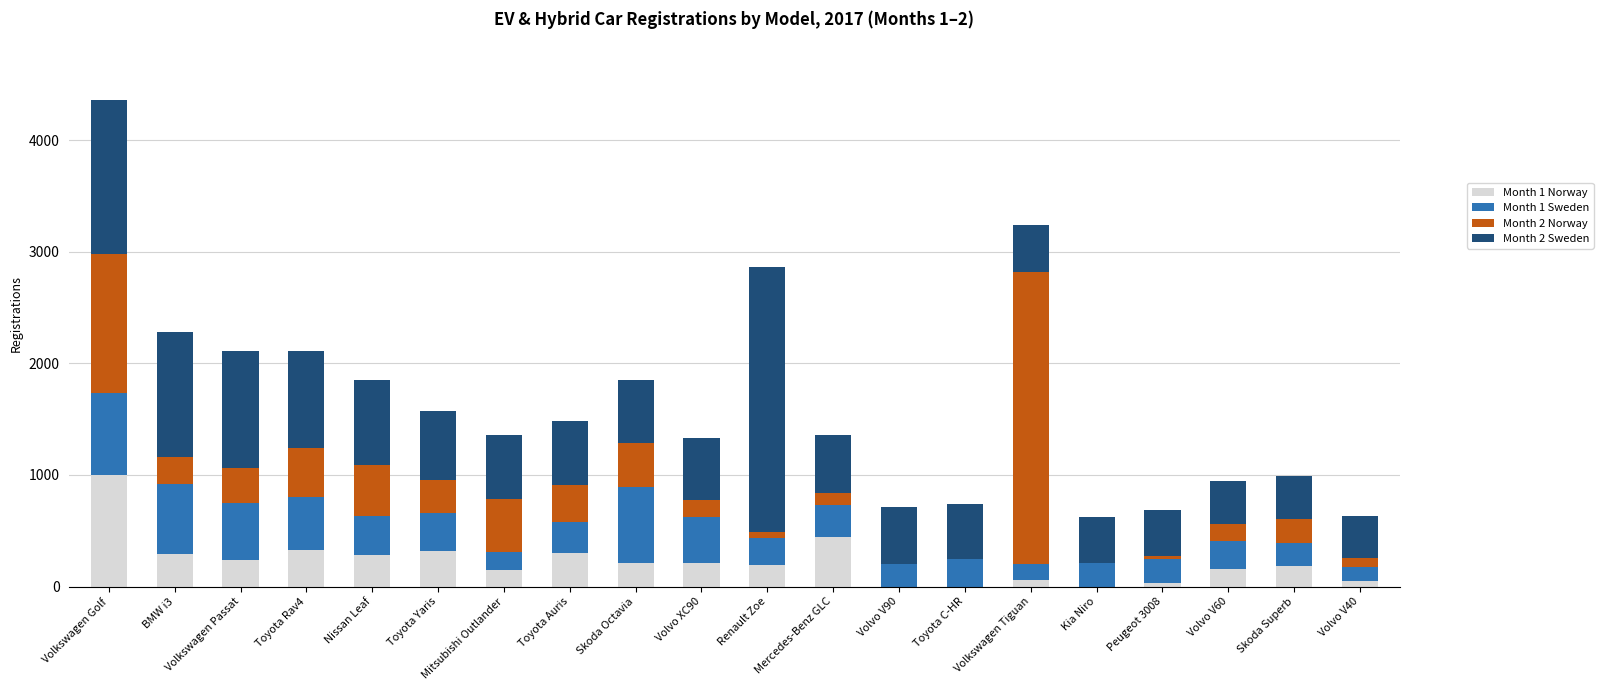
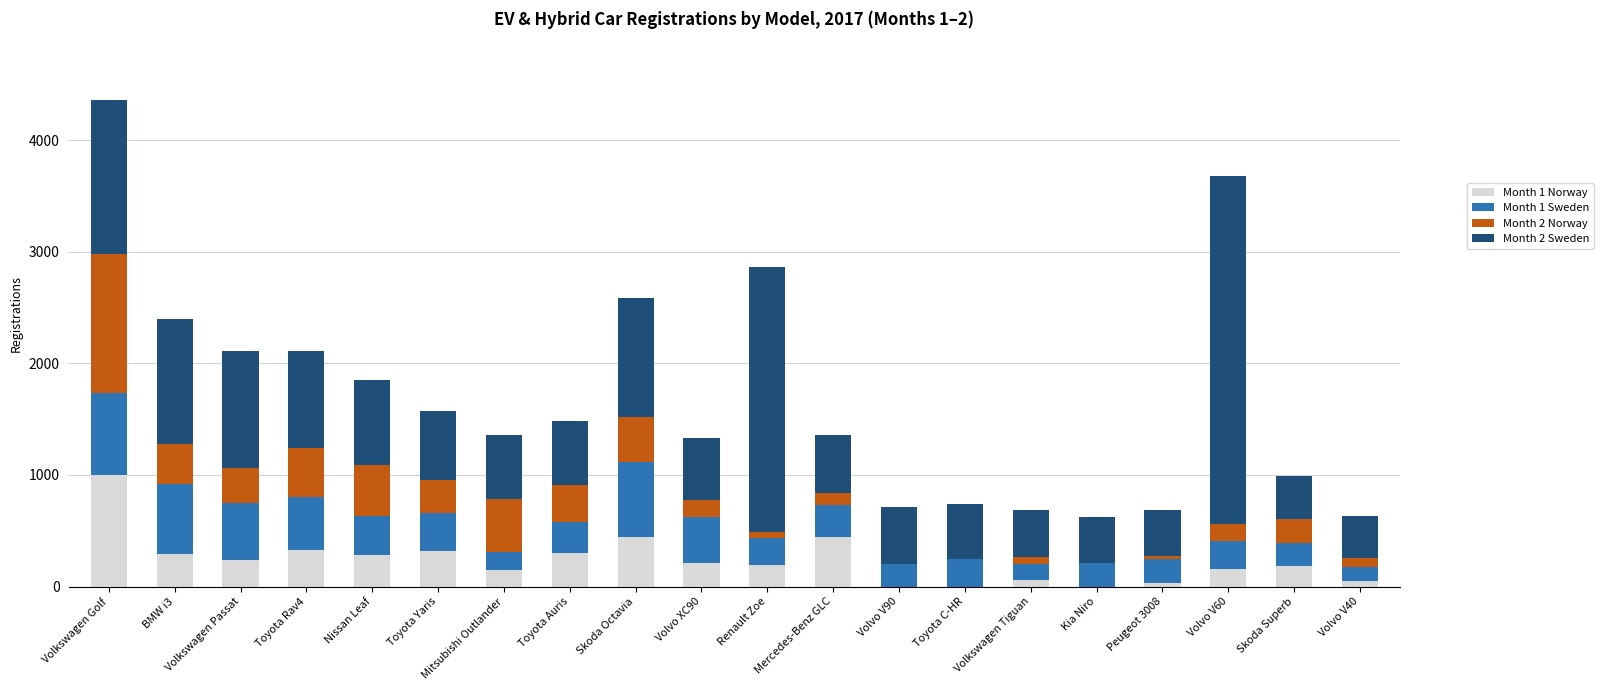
  {
    "Month 1 Norway": {
      "Volkswagen Golf": 1000,
      "BMW i3": 290,
      "Volkswagen Passat": 240,
      "Toyota Rav4": 330,
      "Nissan Leaf": 280,
      "Toyota Yaris": 320,
      "Mitsubishi Outlander": 150,
      "Toyota Auris": 300,
-     "Skoda Octavia": 210,
+     "Skoda Octavia": 440,
      "Volvo XC90": 220,
      "Renault Zoe": 200,
      "Mercedes-Benz GLC": 450,
      "Volvo V90": 0,
      "Toyota C-HR": 0,
      "Volkswagen Tiguan": 60,
      "Kia Niro": 0,
      "Peugeot 3008": 30,
      "Volvo V60": 160,
      "Skoda Superb": 190,
      "Volvo V40": 50
    },
    "Month 1 Sweden": {
      "Volkswagen Golf": 740,
      "BMW i3": 620,
      "Volkswagen Passat": 520,
      "Toyota Rav4": 470,
      "Nissan Leaf": 350,
      "Toyota Yaris": 340,
      "Mitsubishi Outlander": 160,
      "Toyota Auris": 280,
      "Skoda Octavia": 680,
      "Volvo XC90": 410,
      "Renault Zoe": 240,
      "Mercedes-Benz GLC": 290,
      "Volvo V90": 200,
      "Toyota C-HR": 250,
      "Volkswagen Tiguan": 140,
      "Kia Niro": 210,
      "Peugeot 3008": 220,
      "Volvo V60": 250,
      "Skoda Superb": 210,
      "Volvo V40": 120
    },
    "Month 2 Norway": {
      "Volkswagen Golf": 1250,
-     "BMW i3": 250,
+     "BMW i3": 360,
      "Volkswagen Passat": 310,
      "Toyota Rav4": 440,
      "Nissan Leaf": 450,
      "Toyota Yaris": 300,
      "Mitsubishi Outlander": 470,
      "Toyota Auris": 330,
      "Skoda Octavia": 400,
      "Volvo XC90": 150,
      "Renault Zoe": 50,
      "Mercedes-Benz GLC": 110,
      "Volvo V90": 0,
      "Toyota C-HR": 0,
-     "Volkswagen Tiguan": 2620,
+     "Volkswagen Tiguan": 60,
      "Kia Niro": 0,
      "Peugeot 3008": 30,
      "Volvo V60": 160,
      "Skoda Superb": 220,
      "Volvo V40": 80
    },
    "Month 2 Sweden": {
      "Volkswagen Golf": 1380,
      "BMW i3": 1120,
      "Volkswagen Passat": 1050,
      "Toyota Rav4": 870,
      "Nissan Leaf": 760,
      "Toyota Yaris": 620,
      "Mitsubishi Outlander": 580,
      "Toyota Auris": 570,
-     "Skoda Octavia": 560,
+     "Skoda Octavia": 1070,
      "Volvo XC90": 560,
      "Renault Zoe": 2370,
      "Mercedes-Benz GLC": 520,
      "Volvo V90": 510,
      "Toyota C-HR": 500,
      "Volkswagen Tiguan": 420,
      "Kia Niro": 410,
      "Peugeot 3008": 410,
-     "Volvo V60": 380,
+     "Volvo V60": 3120,
      "Skoda Superb": 380,
      "Volvo V40": 380
    }
  }
